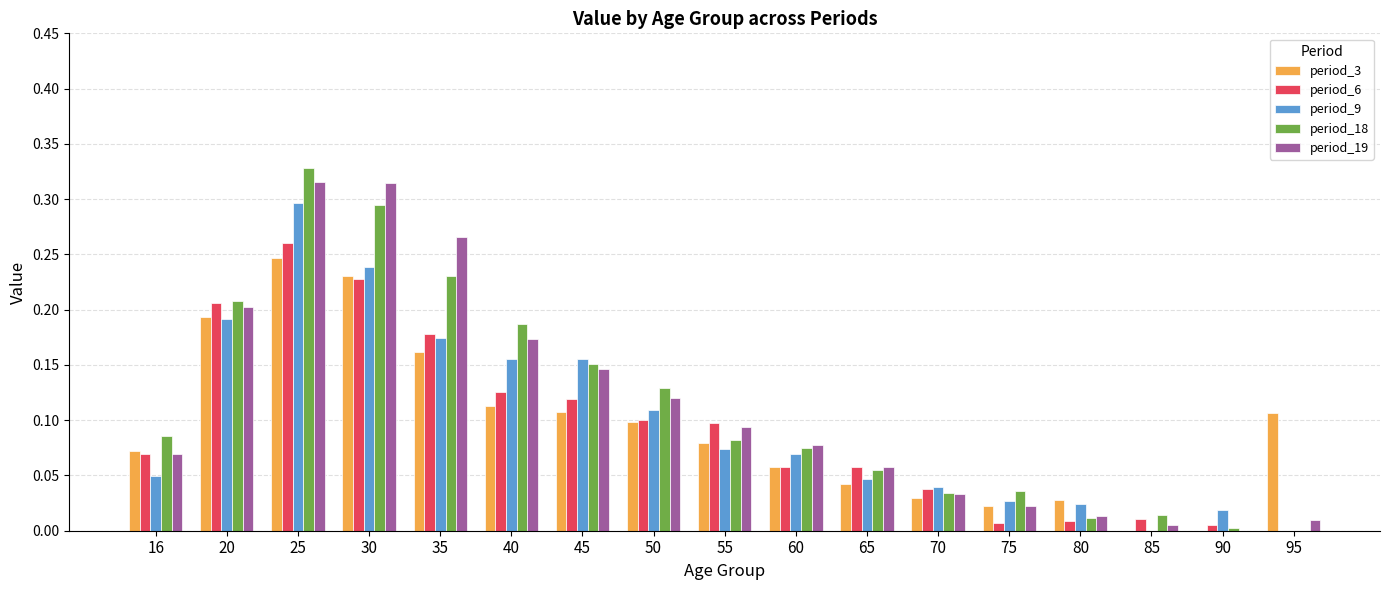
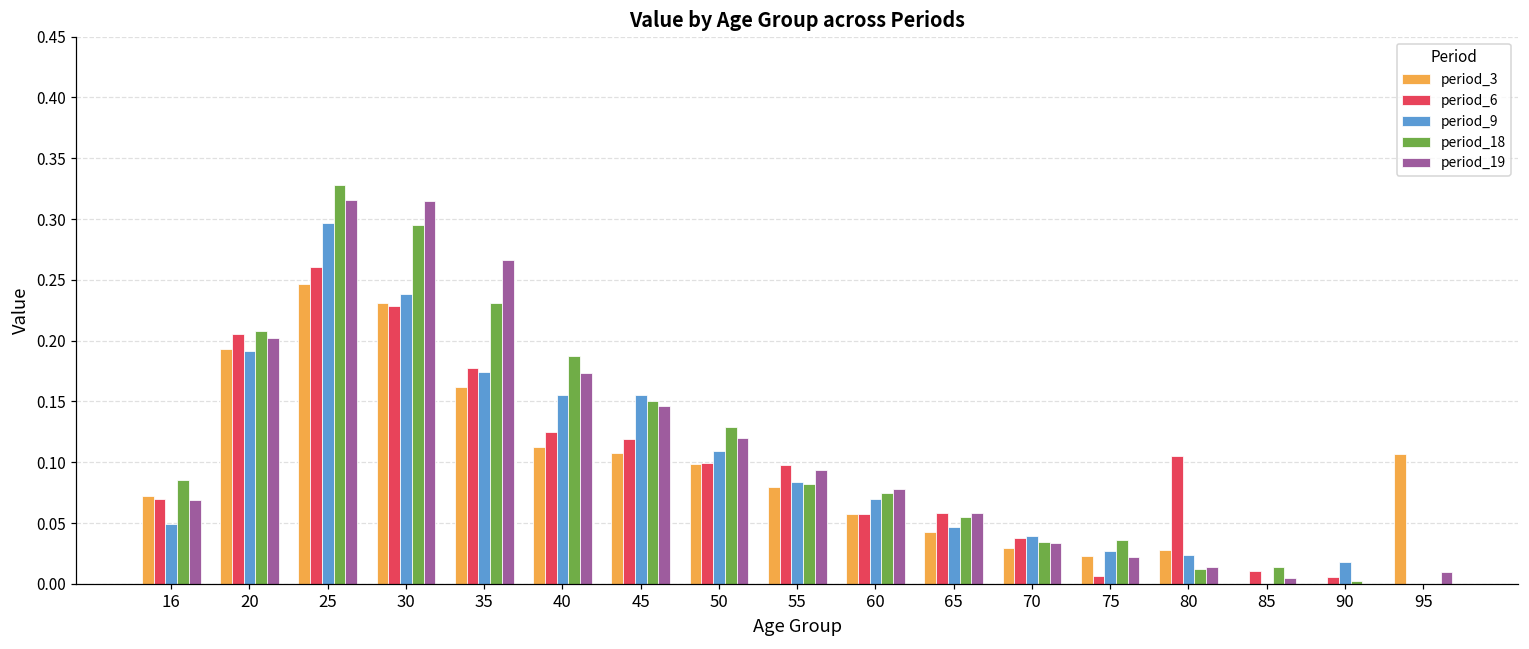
  {
    "period_3": {
      "16": 0.072,
      "20": 0.193,
      "25": 0.247,
      "30": 0.231,
      "35": 0.162,
      "40": 0.113,
      "45": 0.108,
      "50": 0.099,
      "55": 0.080,
      "60": 0.057,
      "65": 0.042,
      "70": 0.029,
      "75": 0.023,
      "80": 0.028,
      "85": 0.000,
      "90": 0.000,
      "95": 0.106
    },
    "period_6": {
      "16": 0.069,
      "20": 0.206,
      "25": 0.260,
      "30": 0.228,
      "35": 0.178,
      "40": 0.125,
      "45": 0.119,
      "50": 0.100,
      "55": 0.098,
      "60": 0.058,
      "65": 0.058,
      "70": 0.038,
      "75": 0.007,
-     "80": 0.009,
+     "80": 0.105,
      "85": 0.010,
      "90": 0.005,
      "95": 0.000
    },
    "period_9": {
      "16": 0.050,
      "20": 0.192,
      "25": 0.297,
      "30": 0.239,
      "35": 0.174,
      "40": 0.155,
      "45": 0.155,
      "50": 0.109,
-     "55": 0.074,
+     "55": 0.083,
      "60": 0.070,
      "65": 0.047,
      "70": 0.040,
      "75": 0.027,
      "80": 0.024,
      "85": 0.000,
      "90": 0.018,
      "95": 0.000
    },
    "period_18": {
      "16": 0.086,
      "20": 0.208,
      "25": 0.328,
      "30": 0.295,
      "35": 0.231,
      "40": 0.187,
      "45": 0.151,
      "50": 0.129,
      "55": 0.082,
      "60": 0.074,
      "65": 0.055,
      "70": 0.035,
      "75": 0.036,
      "80": 0.012,
      "85": 0.014,
      "95": 0.000
    },
    "period_19": {
      "16": 0.069,
      "20": 0.202,
      "25": 0.316,
      "30": 0.315,
      "35": 0.266,
      "40": 0.173,
      "45": 0.147,
      "50": 0.120,
      "55": 0.094,
      "60": 0.078,
      "65": 0.058,
      "70": 0.034,
      "75": 0.022,
      "80": 0.014,
      "85": 0.005,
      "90": 0.000,
      "95": 0.010
    }
  }
